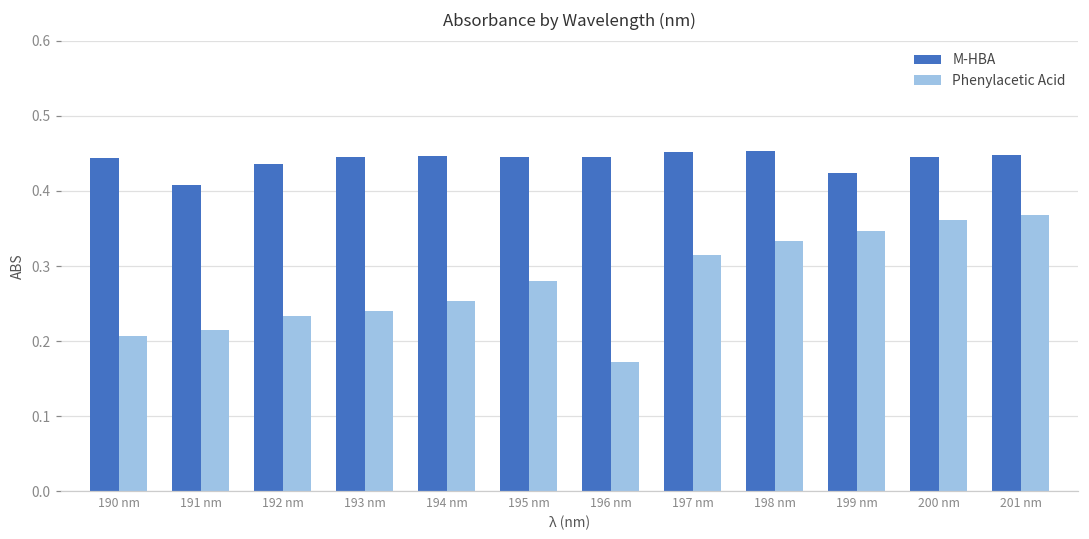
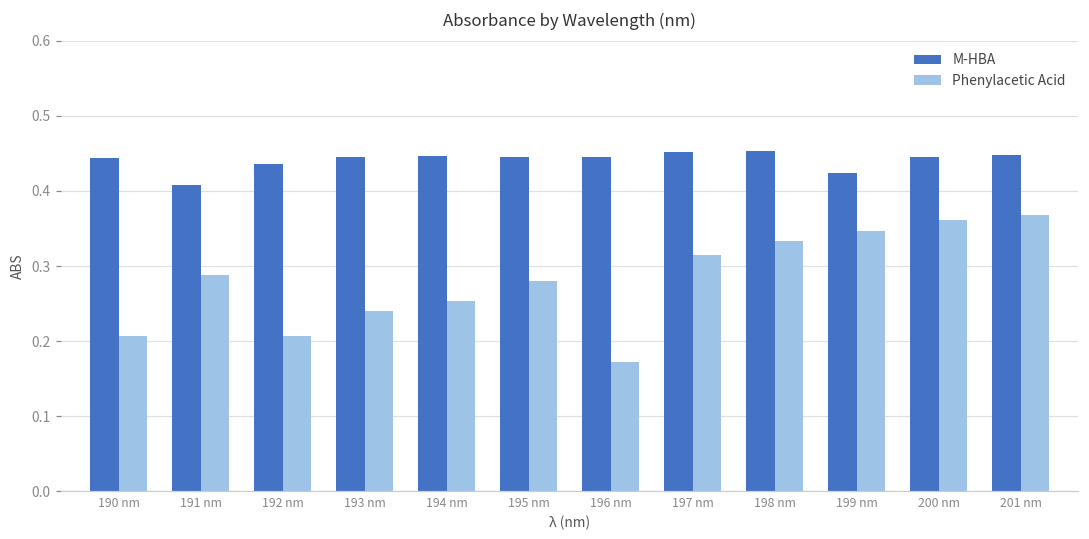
  {
    "M-HBA": {
      "190 nm": 0.44,
      "191 nm": 0.41,
      "192 nm": 0.44,
      "193 nm": 0.44,
      "194 nm": 0.45,
      "195 nm": 0.45,
      "196 nm": 0.44,
      "197 nm": 0.45,
      "198 nm": 0.45,
      "199 nm": 0.42,
      "200 nm": 0.45,
      "201 nm": 0.45
    },
    "Phenylacetic Acid": {
      "190 nm": 0.21,
-     "191 nm": 0.21,
-     "192 nm": 0.23,
+     "191 nm": 0.29,
+     "192 nm": 0.21,
      "193 nm": 0.24,
      "194 nm": 0.25,
      "195 nm": 0.28,
      "196 nm": 0.17,
      "197 nm": 0.31,
      "198 nm": 0.33,
      "199 nm": 0.35,
      "200 nm": 0.36,
      "201 nm": 0.37
    }
  }
